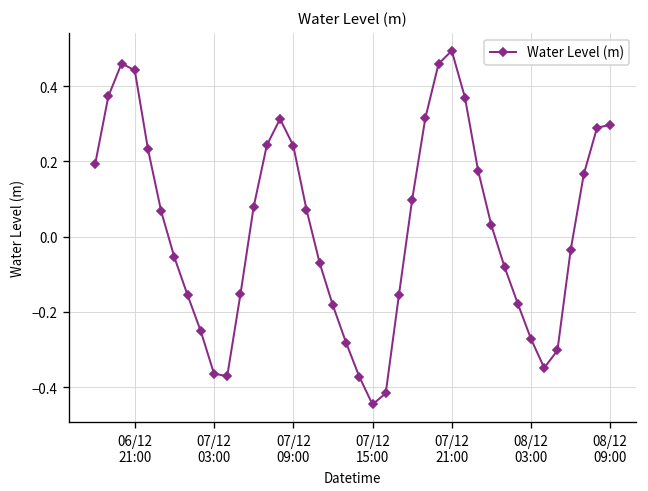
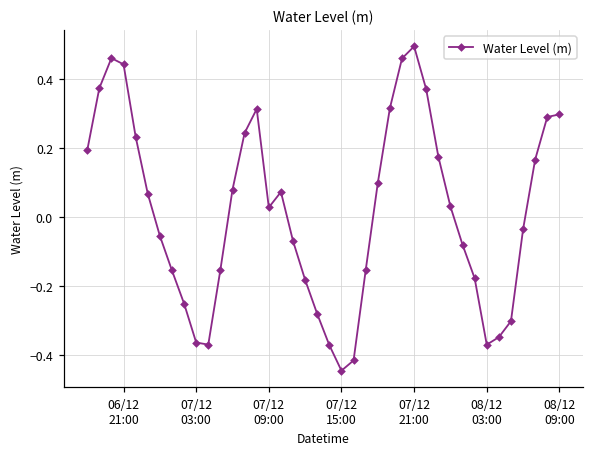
  {
    "06/12 21:00": 0.44,
    "07/12 03:00": -0.36,
-   "07/12 09:00": 0.24,
+   "07/12 09:00": 0.03,
    "07/12 15:00": -0.45,
    "07/12 21:00": 0.49,
-   "08/12 03:00": -0.27,
+   "08/12 03:00": -0.37,
    "08/12 09:00": 0.30
  }
